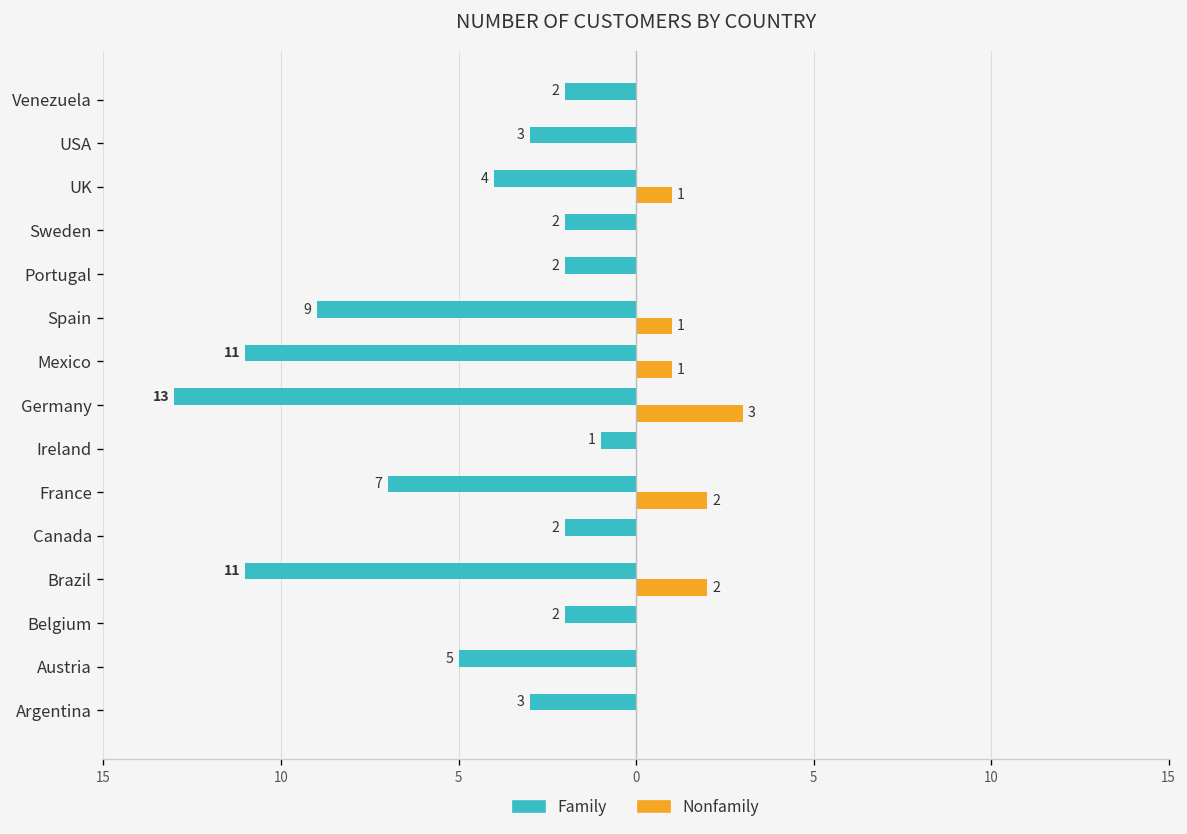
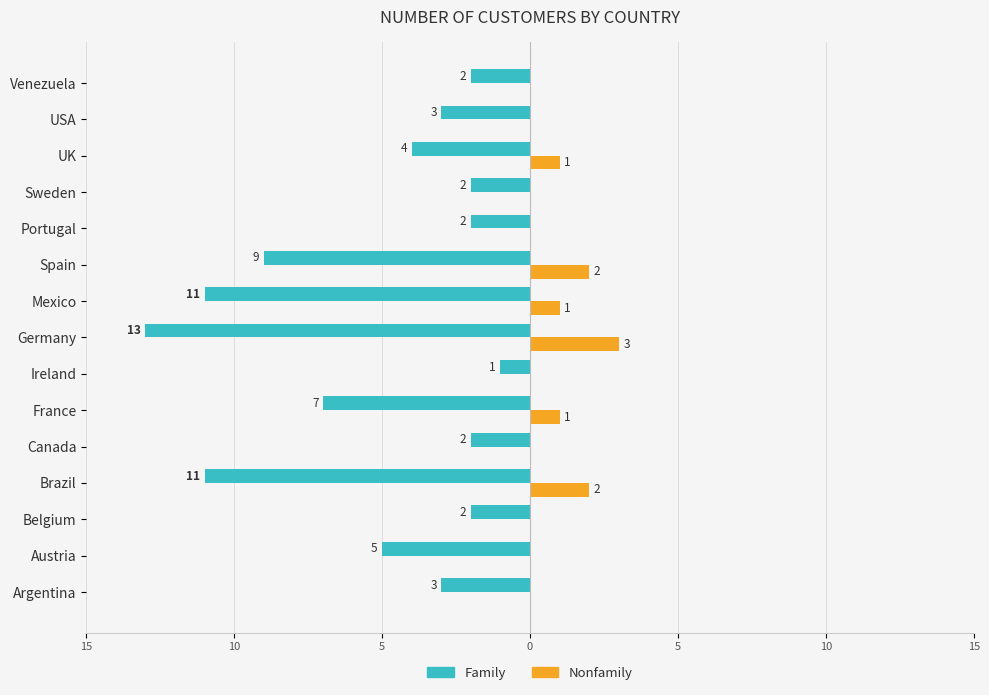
  {
    "Nonfamily": {
      "UK": 1,
-     "Spain": 1,
+     "Spain": 2,
      "Mexico": 1,
      "Germany": 3,
-     "France": 2,
+     "France": 1,
      "Brazil": 2
    }
  }
